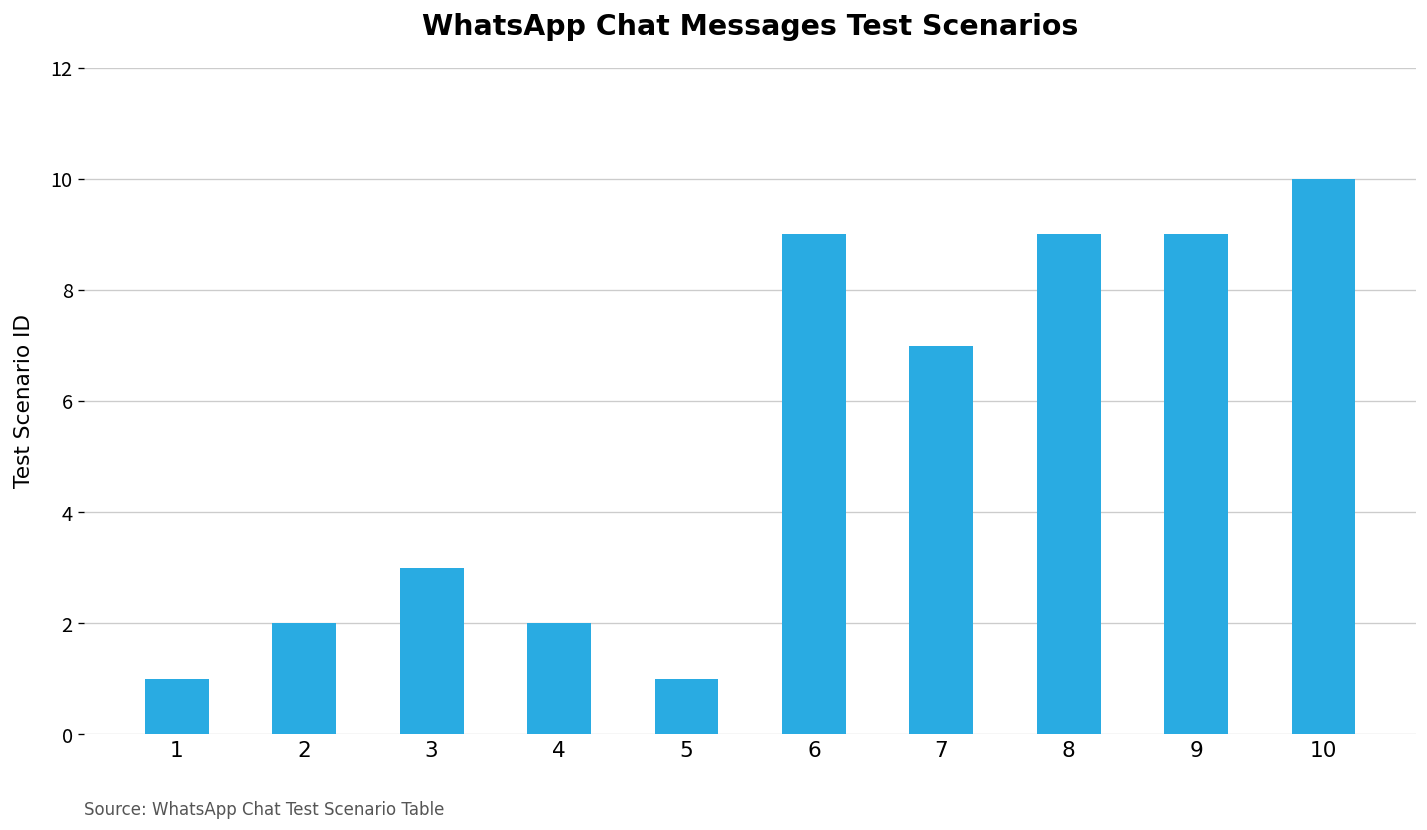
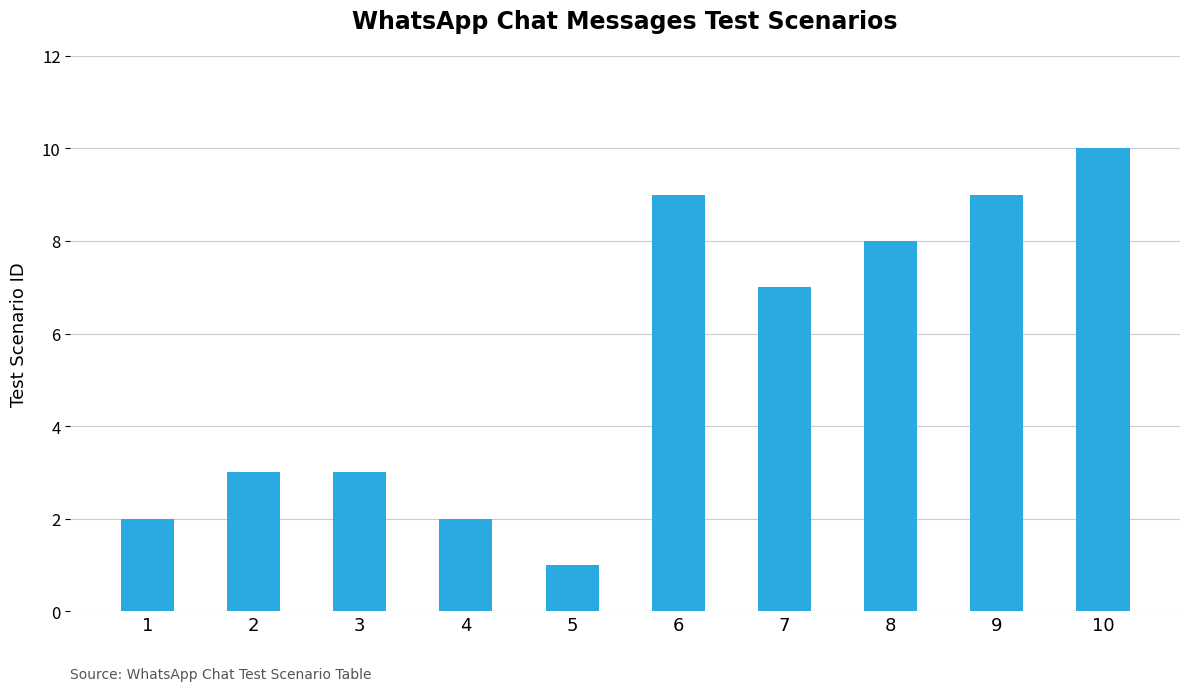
  {
-   "1": 1,
-   "2": 2,
+   "1": 2,
+   "2": 3,
    "3": 3,
    "4": 2,
    "5": 1,
    "6": 9,
    "7": 7,
-   "8": 9,
+   "8": 8,
    "9": 9,
    "10": 10
  }
